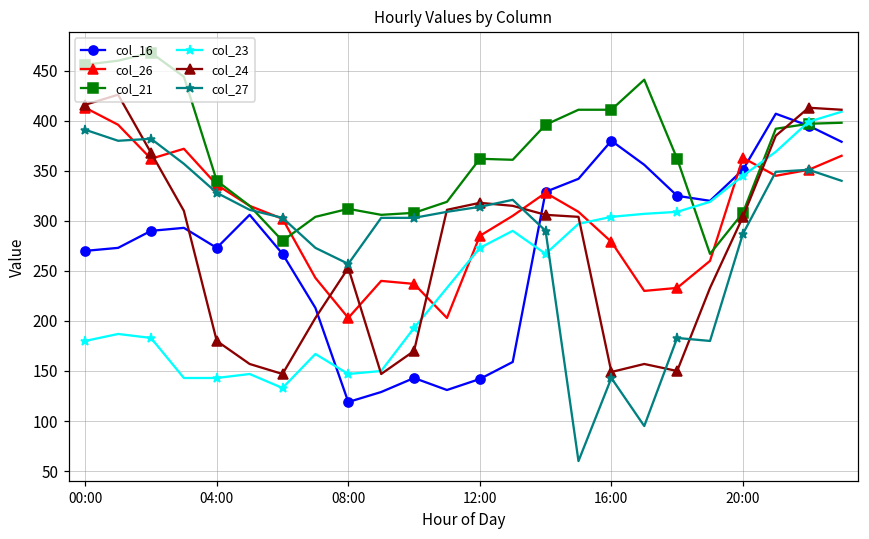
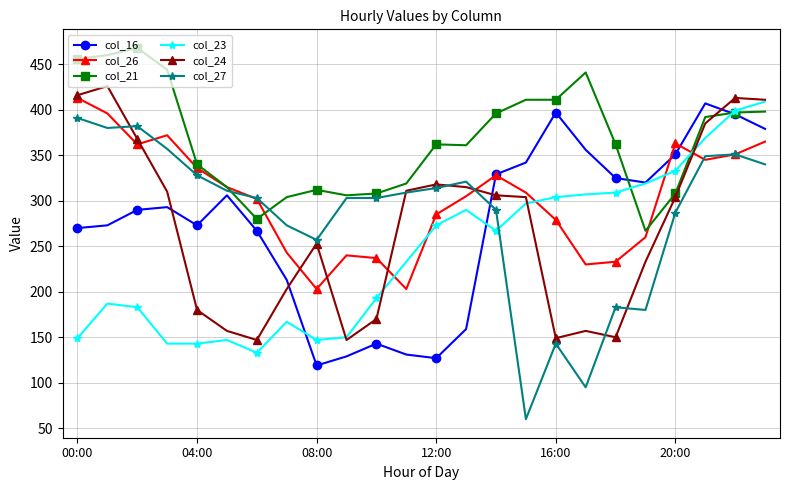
  {
    "col_16": {
      "00:00": 270,
      "04:00": 270,
      "08:00": 120,
-     "12:00": 140,
-     "16:00": 380,
+     "12:00": 130,
+     "16:00": 400,
      "20:00": 350
    },
    "col_26": {
      "00:00": 410,
      "04:00": 340,
      "08:00": 200,
      "12:00": 290,
      "16:00": 280,
      "20:00": 360
    },
    "col_21": {
      "04:00": 340,
      "08:00": 310,
      "12:00": 360,
      "16:00": 410,
      "20:00": 310
    },
    "col_23": {
-     "00:00": 180,
+     "00:00": 150,
      "04:00": 140,
      "08:00": 150,
      "12:00": 270,
      "16:00": 300,
-     "20:00": 350
+     "20:00": 330
    },
    "col_24": {
      "00:00": 420,
      "04:00": 180,
      "08:00": 250,
      "12:00": 320,
      "16:00": 150,
      "20:00": 300
    },
    "col_27": {
      "00:00": 390,
      "04:00": 330,
      "08:00": 260,
      "12:00": 310,
      "16:00": 140,
      "20:00": 290
    }
  }
